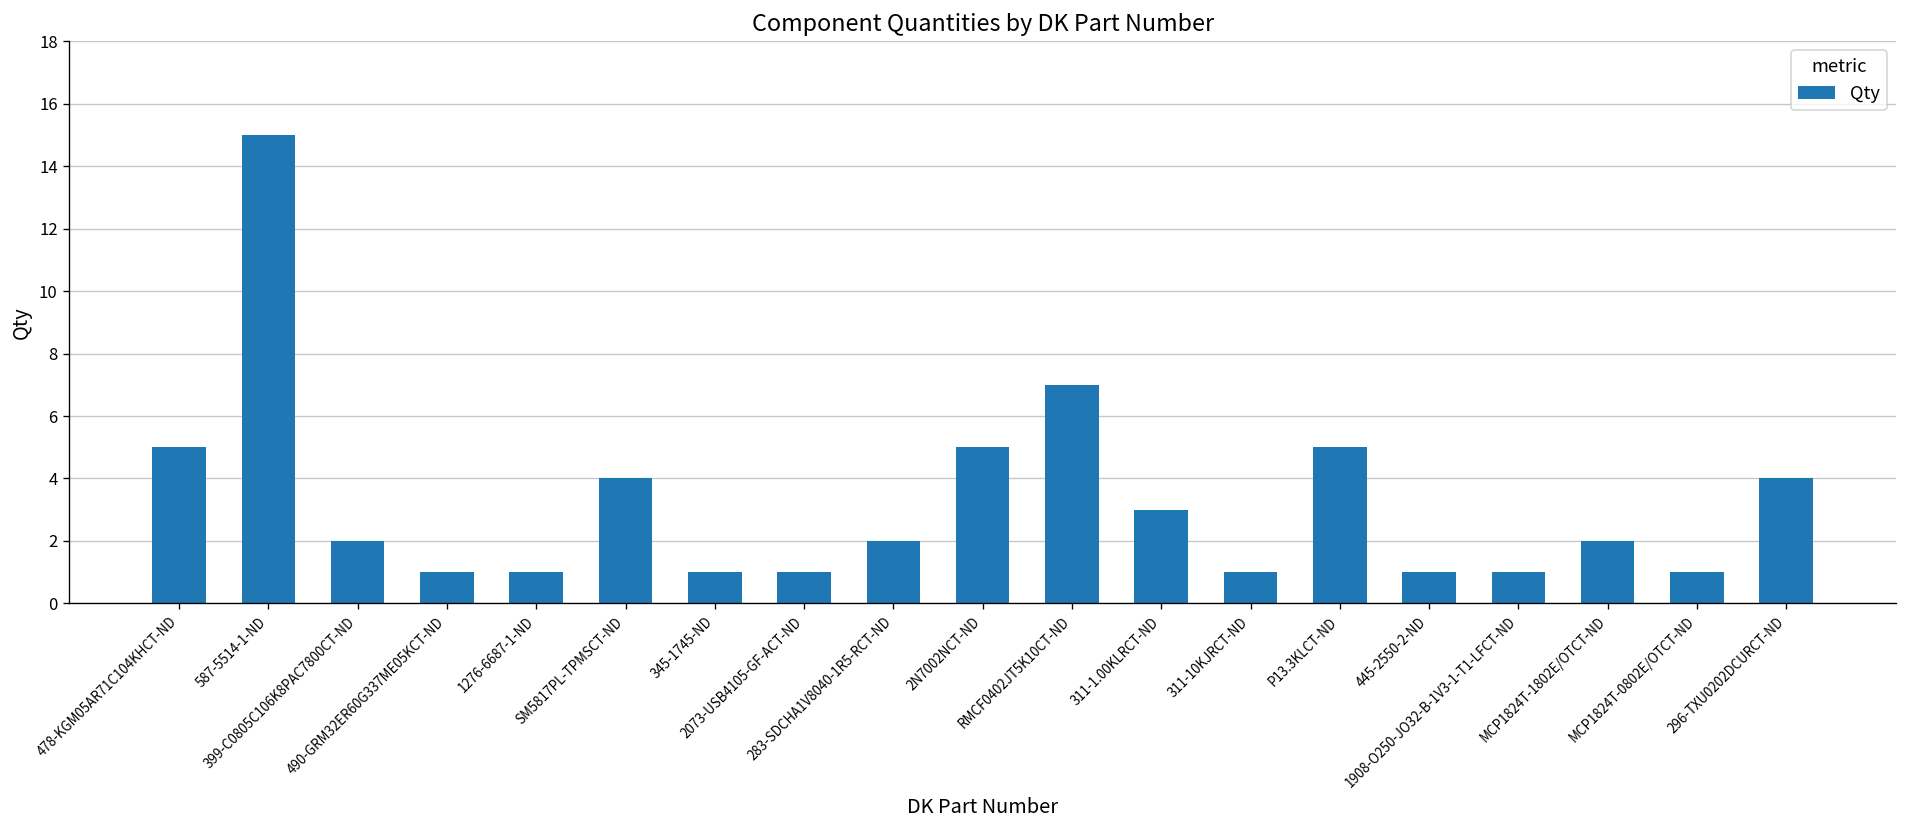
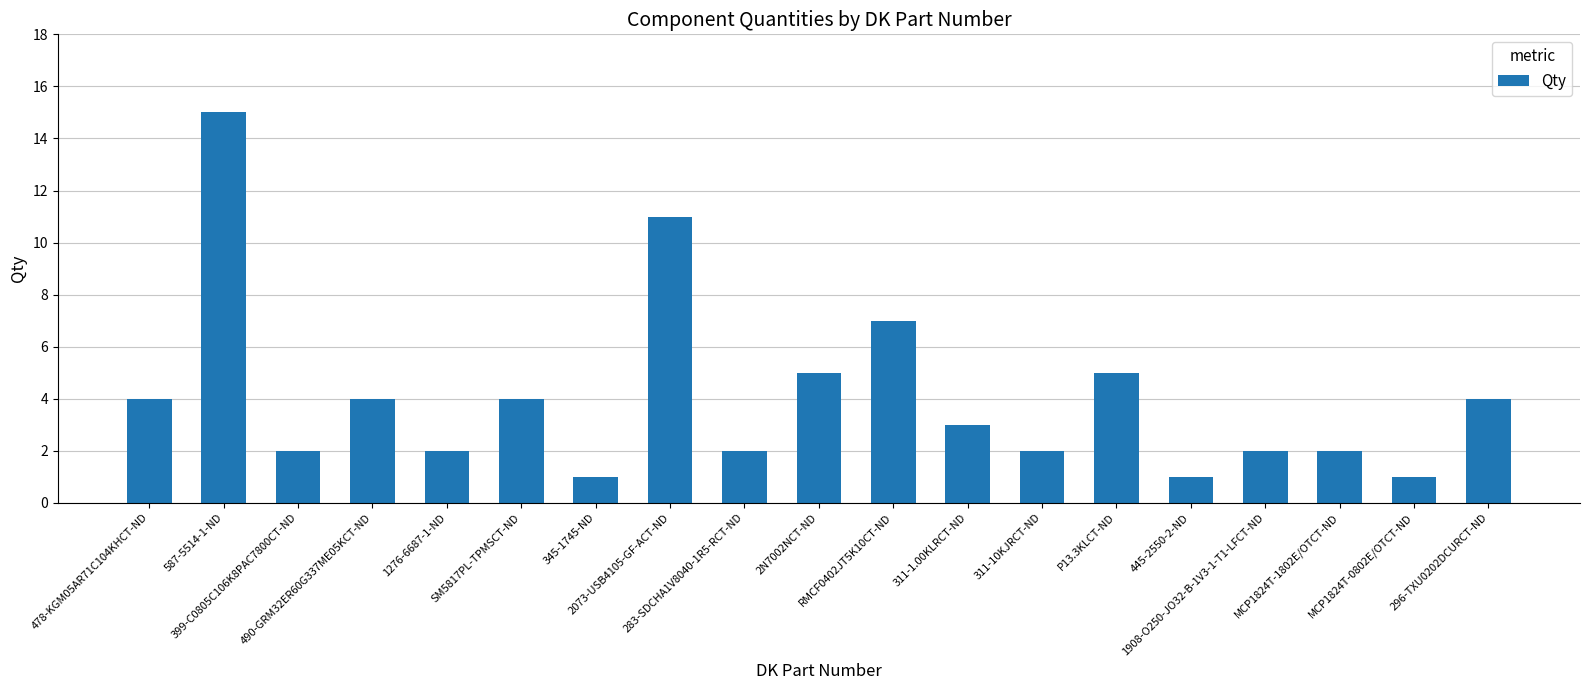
  {
-   "478-KGM05AR71C104KHCT-ND": 5,
+   "478-KGM05AR71C104KHCT-ND": 4,
    "587-5514-1-ND": 15,
    "399-C0805C106K8PAC7800CT-ND": 2,
-   "490-GRM32ER60G337ME05KCT-ND": 1,
-   "1276-6687-1-ND": 1,
+   "490-GRM32ER60G337ME05KCT-ND": 4,
+   "1276-6687-1-ND": 2,
    "SM5817PL-TPMSCT-ND": 4,
    "345-1745-ND": 1,
-   "2073-USB4105-GF-ACT-ND": 1,
+   "2073-USB4105-GF-ACT-ND": 11,
    "283-SDCHA1V8040-1R5-RCT-ND": 2,
    "2N7002NCT-ND": 5,
    "RMCF0402JT5K10CT-ND": 7,
    "311-1.00KLRCT-ND": 3,
-   "311-10KJRCT-ND": 1,
+   "311-10KJRCT-ND": 2,
    "P13.3KLCT-ND": 5,
    "445-2550-2-ND": 1,
-   "1908-O250-JO32-B-1V3-1-T1-LFCT-ND": 1,
+   "1908-O250-JO32-B-1V3-1-T1-LFCT-ND": 2,
    "MCP1824T-1802E/OTCT-ND": 2,
    "MCP1824T-0802E/OTCT-ND": 1,
    "296-TXU0202DCURCT-ND": 4
  }
